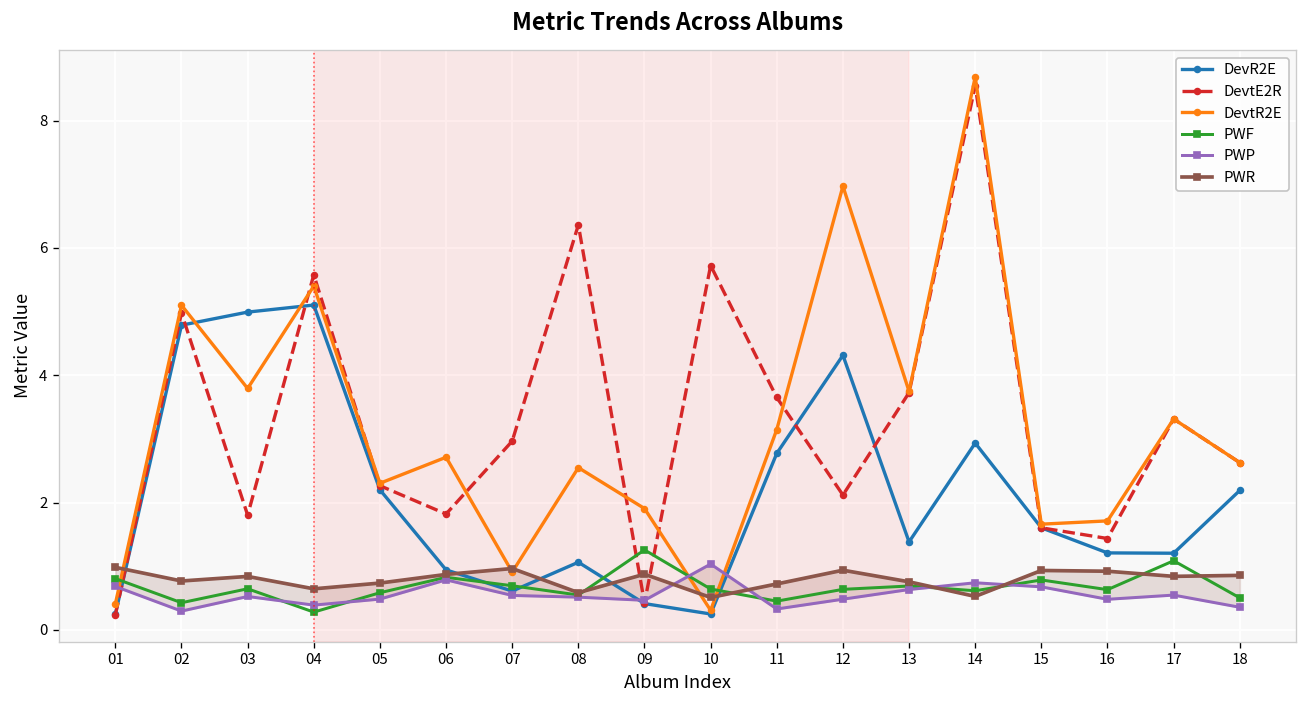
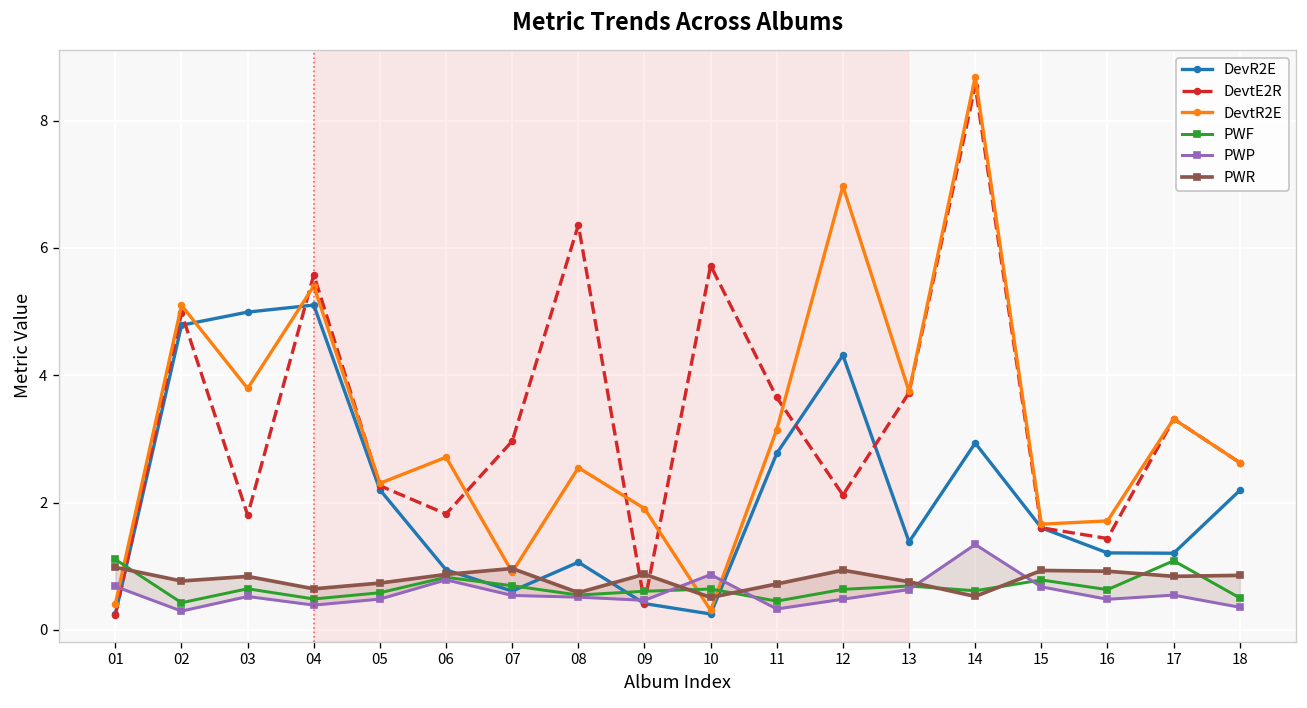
  {
    "DevR2E": {
      "02": 4.8,
      "03": 5.0,
      "04": 5.1,
      "05": 2.2,
      "06": 0.9,
      "07": 0.6,
      "08": 1.1,
      "10": 0.3,
      "11": 2.8,
      "12": 4.3,
      "13": 1.4,
      "14": 2.9,
      "16": 1.2,
      "17": 1.2,
      "18": 2.2
    },
    "DevtE2R": {
      "02": 5.0,
      "03": 1.8,
      "04": 5.6,
      "06": 1.8,
      "07": 3.0,
      "08": 6.4,
      "10": 5.7,
      "11": 3.7,
      "12": 2.1,
      "14": 8.5,
      "16": 1.4
    },
    "DevtR2E": {
      "01": 0.4,
      "02": 5.1,
      "03": 3.8,
      "04": 5.4,
      "06": 2.7,
      "07": 0.9,
      "08": 2.5,
      "09": 1.9,
      "10": 0.3,
      "11": 3.1,
      "12": 7.0,
      "14": 8.7,
      "15": 1.7,
      "16": 1.7
    },
    "PWF": {
-     "01": 0.8,
+     "01": 1.1,
      "02": 0.4,
      "03": 0.6,
-     "04": 0.3,
+     "04": 0.5,
      "05": 0.6,
      "07": 0.7,
-     "09": 1.3,
+     "09": 0.6,
      "10": 0.6,
      "11": 0.5,
      "12": 0.6,
      "13": 0.7,
      "14": 0.6,
      "15": 0.8,
      "16": 0.6,
      "17": 1.1,
      "18": 0.5
    },
    "PWP": {
      "01": 0.7,
      "02": 0.3,
      "03": 0.5,
      "04": 0.4,
      "05": 0.5,
      "07": 0.5,
-     "10": 1.0,
+     "10": 0.9,
      "11": 0.3,
      "12": 0.5,
      "13": 0.6,
-     "14": 0.7,
+     "14": 1.3,
      "15": 0.7,
      "16": 0.5,
      "17": 0.5,
      "18": 0.4
    }
  }
